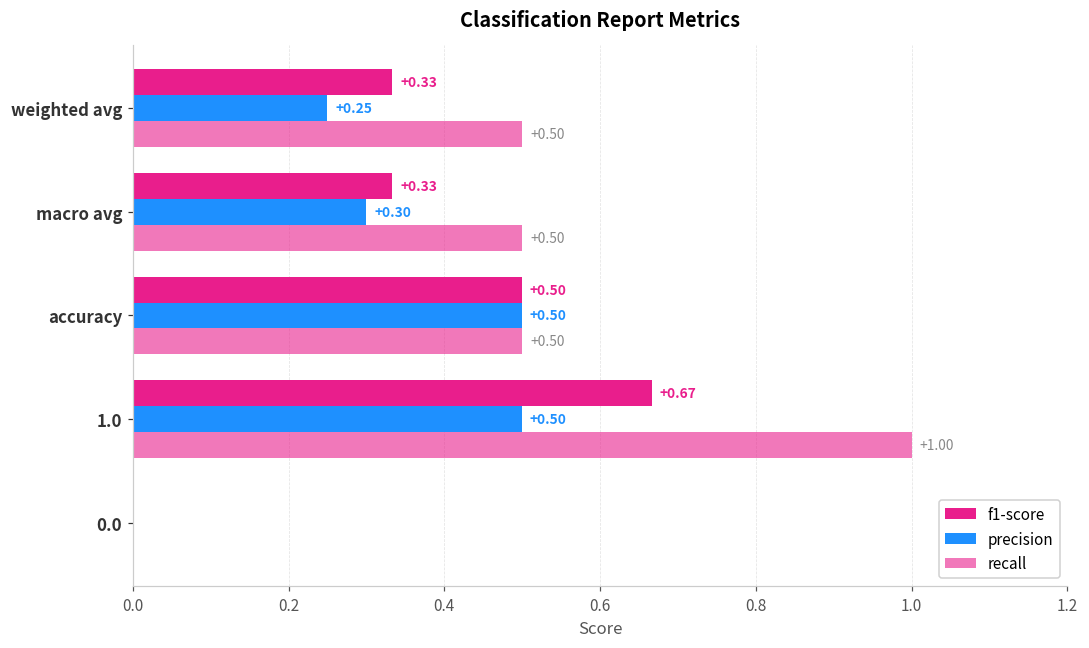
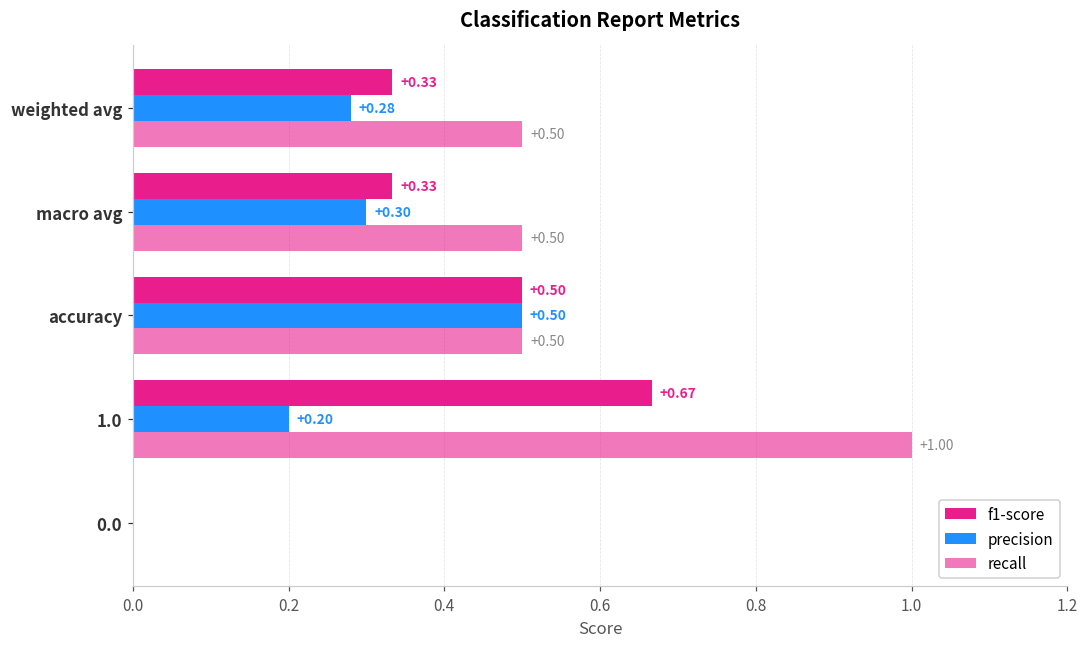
  {
    "precision": {
-     "weighted avg": "+0.25",
+     "weighted avg": "+0.28",
      "macro avg": "+0.30",
      "accuracy": "+0.50",
-     "1.0": "+0.50"
+     "1.0": "+0.20"
    }
  }
